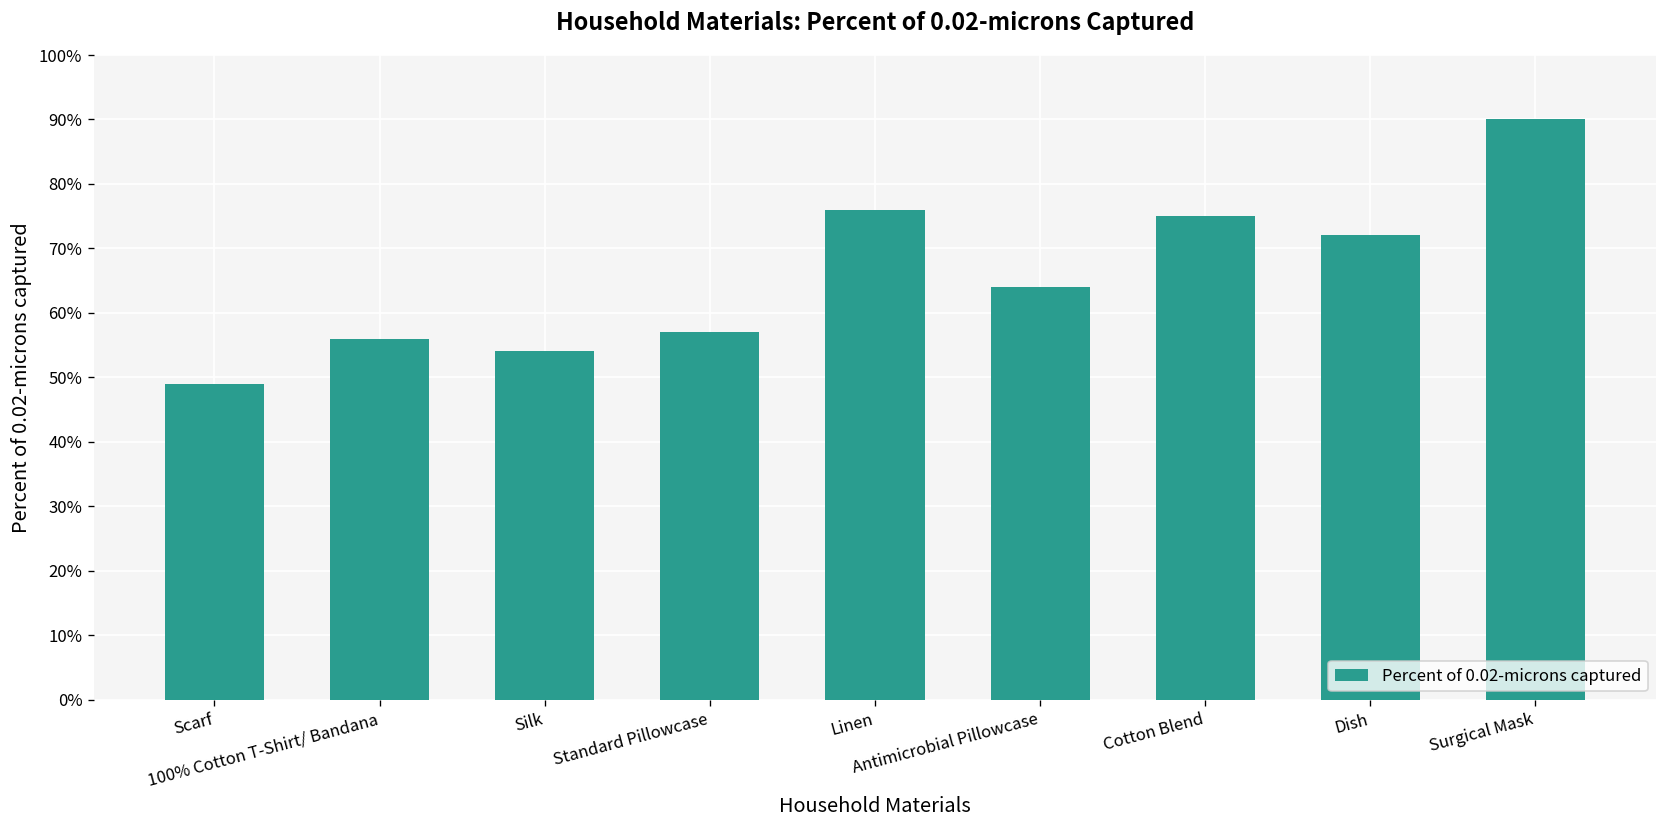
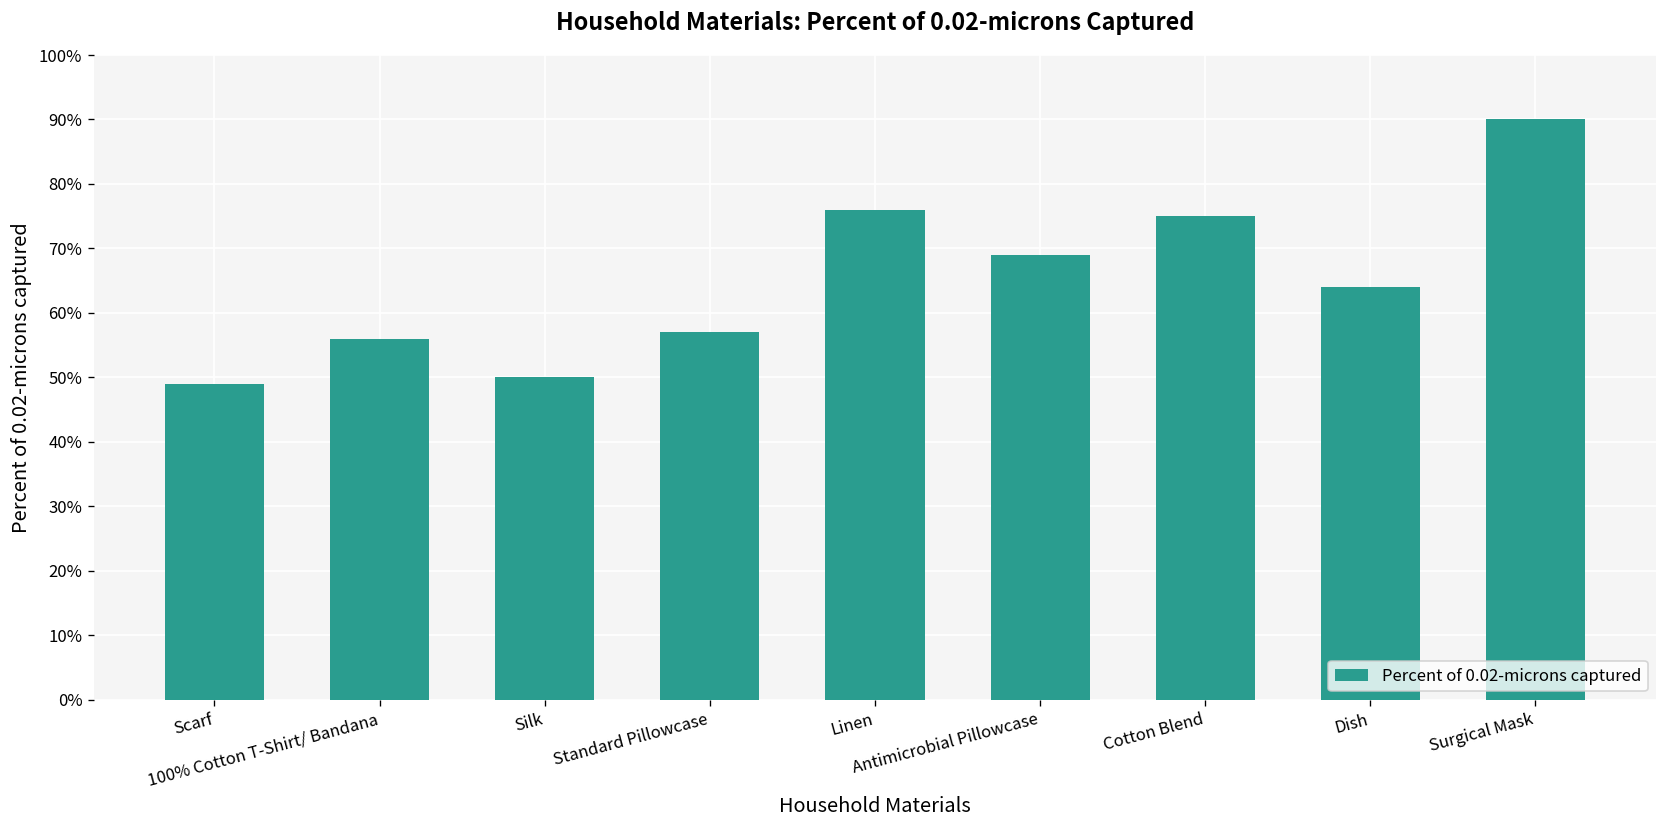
  {
    "Scarf": "49%",
    "100% Cotton T-Shirt/ Bandana": "56%",
-   "Silk": "54%",
+   "Silk": "50%",
    "Standard Pillowcase": "57%",
    "Linen": "76%",
-   "Antimicrobial Pillowcase": "64%",
+   "Antimicrobial Pillowcase": "69%",
    "Cotton Blend": "75%",
-   "Dish": "72%",
+   "Dish": "64%",
    "Surgical Mask": "90%"
  }
